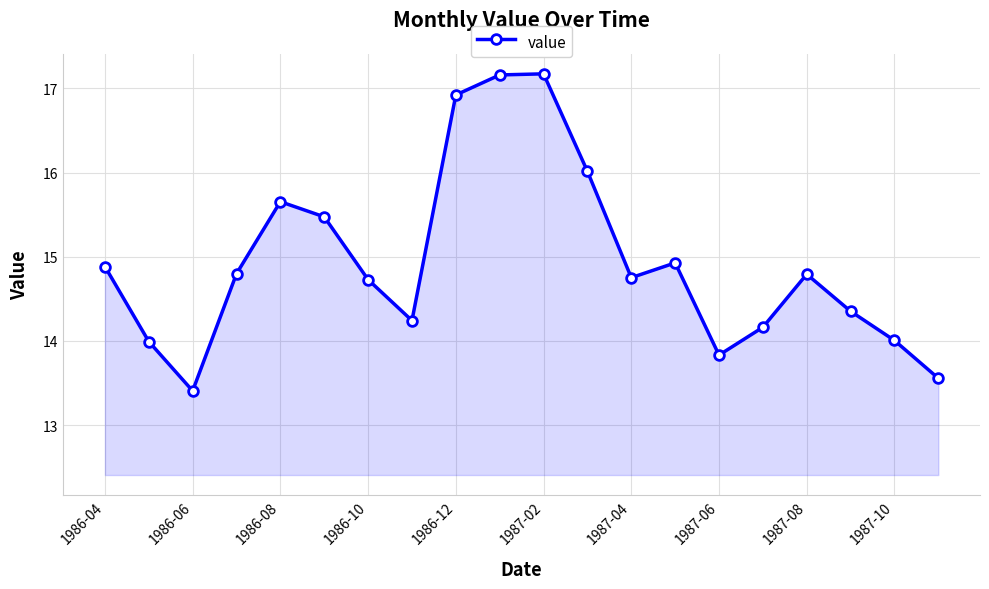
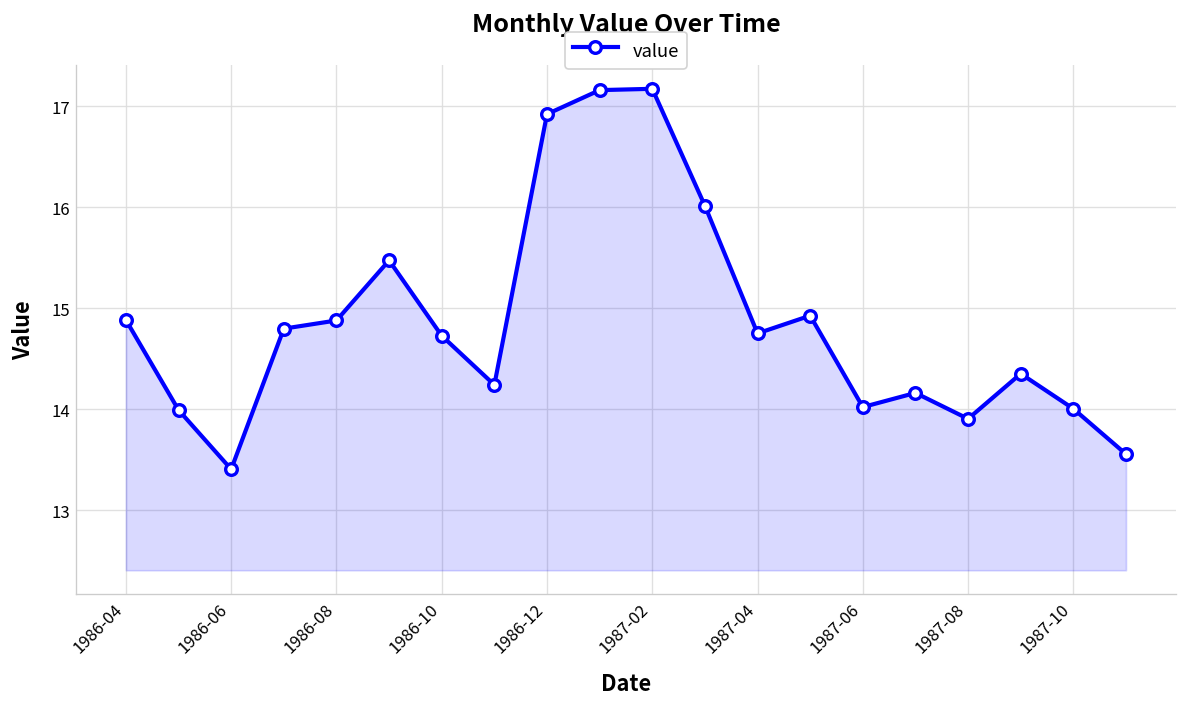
  {
    "1986-04": 14.9,
    "1986-06": 13.4,
-   "1986-08": 15.7,
+   "1986-08": 14.9,
    "1986-10": 14.7,
    "1986-12": 16.9,
    "1987-02": 17.2,
    "1987-04": 14.8,
-   "1987-06": 13.8,
-   "1987-08": 14.8,
+   "1987-06": 14.0,
+   "1987-08": 13.9,
    "1987-10": 14.0
  }
